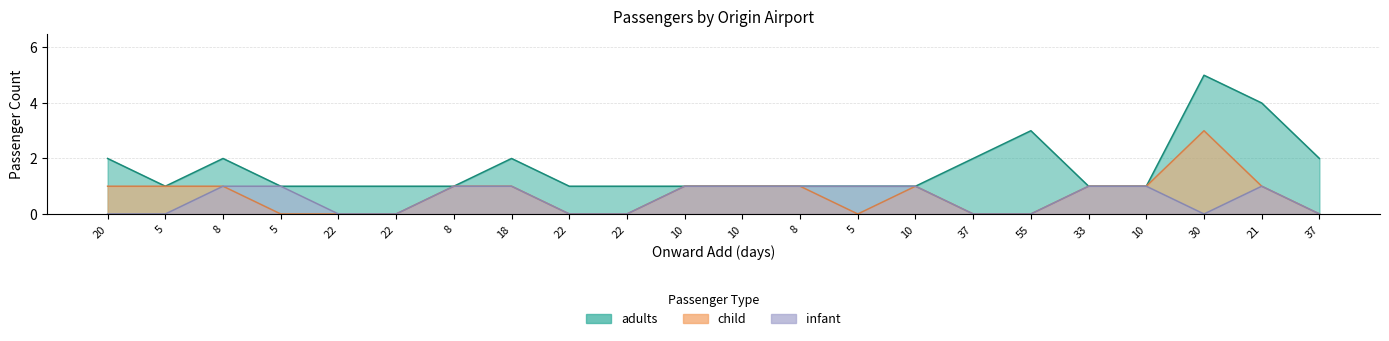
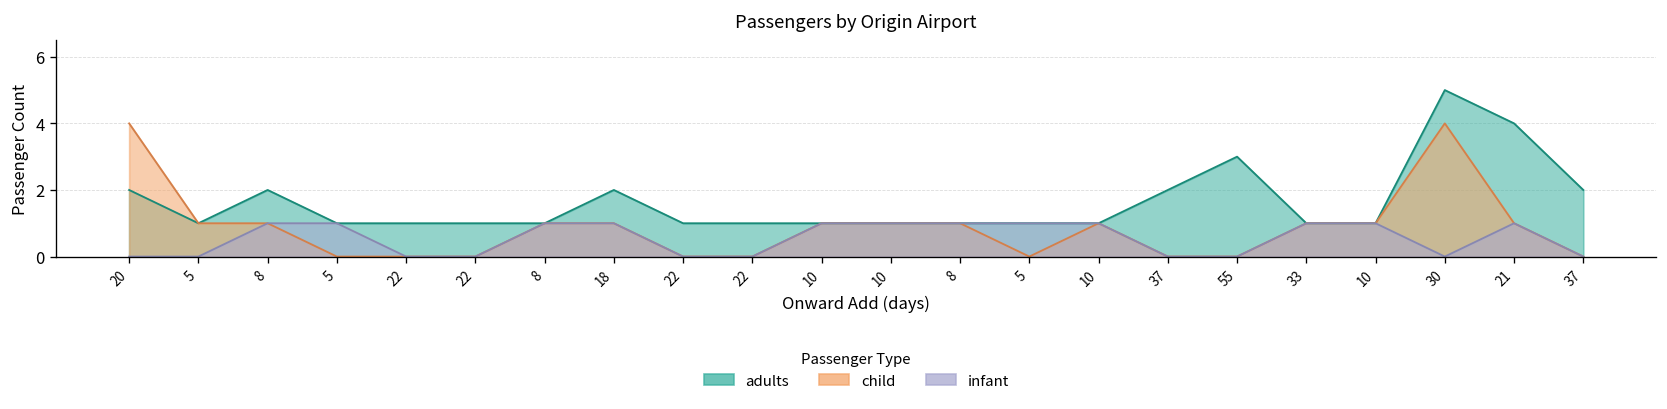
  {
    "adults": {
      "20": 2,
      "18": 2,
      "55": 3,
      "30": 5,
      "21": 4
    },
    "child": {
-     "20": 1,
-     "30": 3
+     "20": 4,
+     "30": 4
    },
    "infant": {
      "20": 0,
      "30": 0
    }
  }
